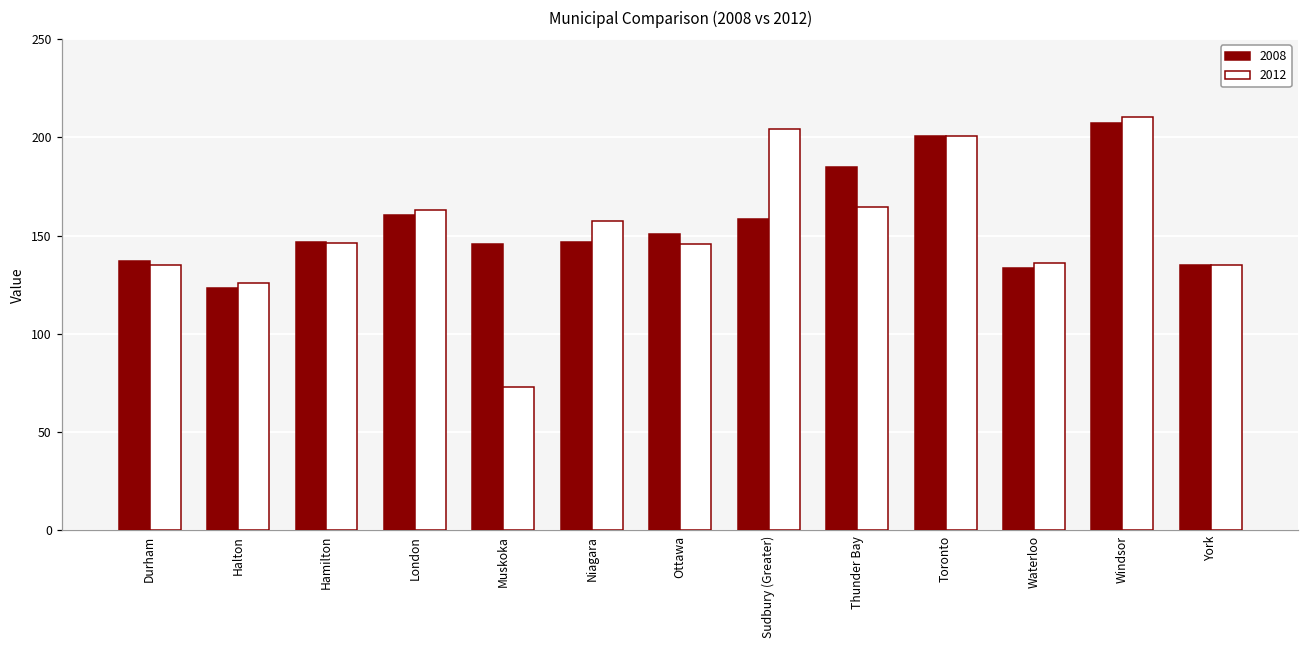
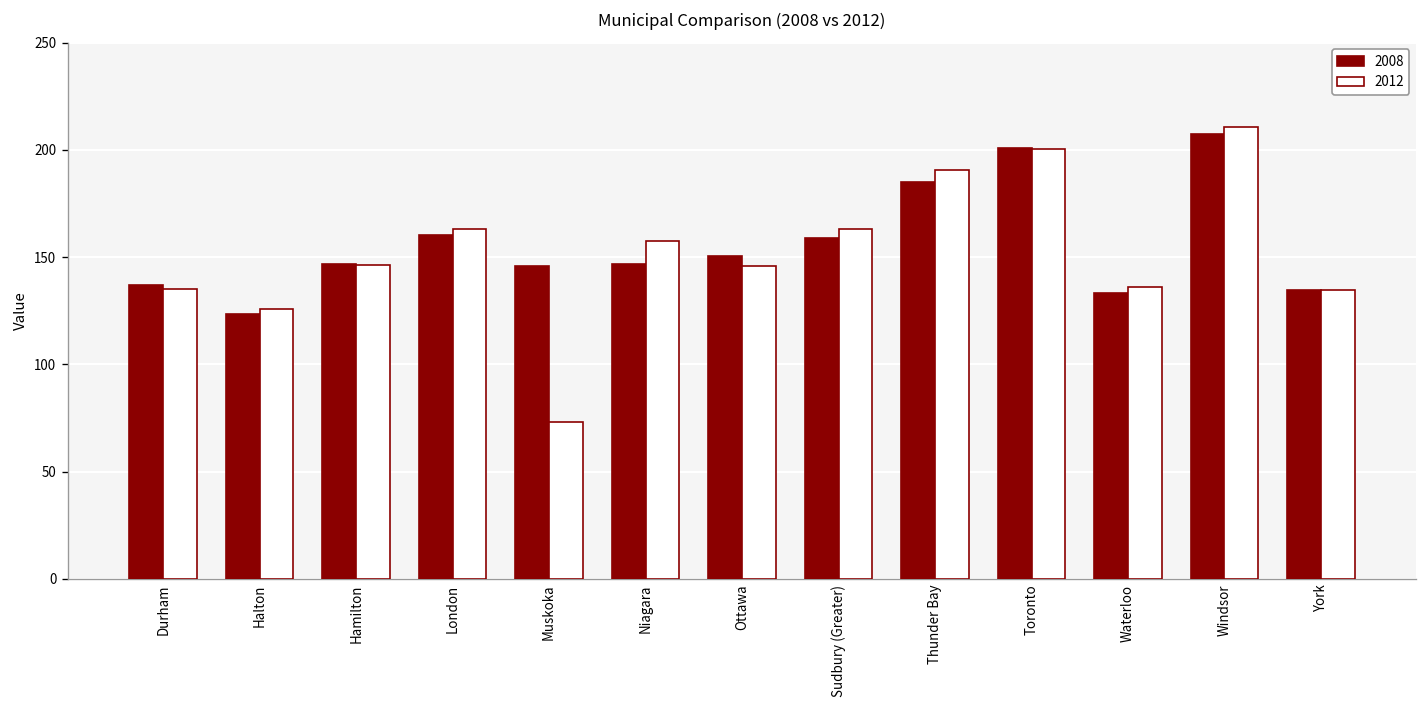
  {
    "2008": {
      "Durham": 137,
      "Halton": 123,
      "Hamilton": 147,
      "London": 161,
      "Muskoka": 146,
      "Niagara": 147,
      "Ottawa": 151,
      "Sudbury (Greater)": 159,
      "Thunder Bay": 185,
      "Toronto": 201,
      "Waterloo": 133,
      "Windsor": 207,
      "York": 135
    },
    "2012": {
      "Durham": 135,
      "Halton": 126,
      "Hamilton": 147,
      "London": 163,
      "Muskoka": 73,
      "Niagara": 158,
      "Ottawa": 146,
-     "Sudbury (Greater)": 204,
-     "Thunder Bay": 164,
+     "Sudbury (Greater)": 163,
+     "Thunder Bay": 191,
      "Toronto": 201,
      "Waterloo": 136,
      "Windsor": 211,
      "York": 135
    }
  }
